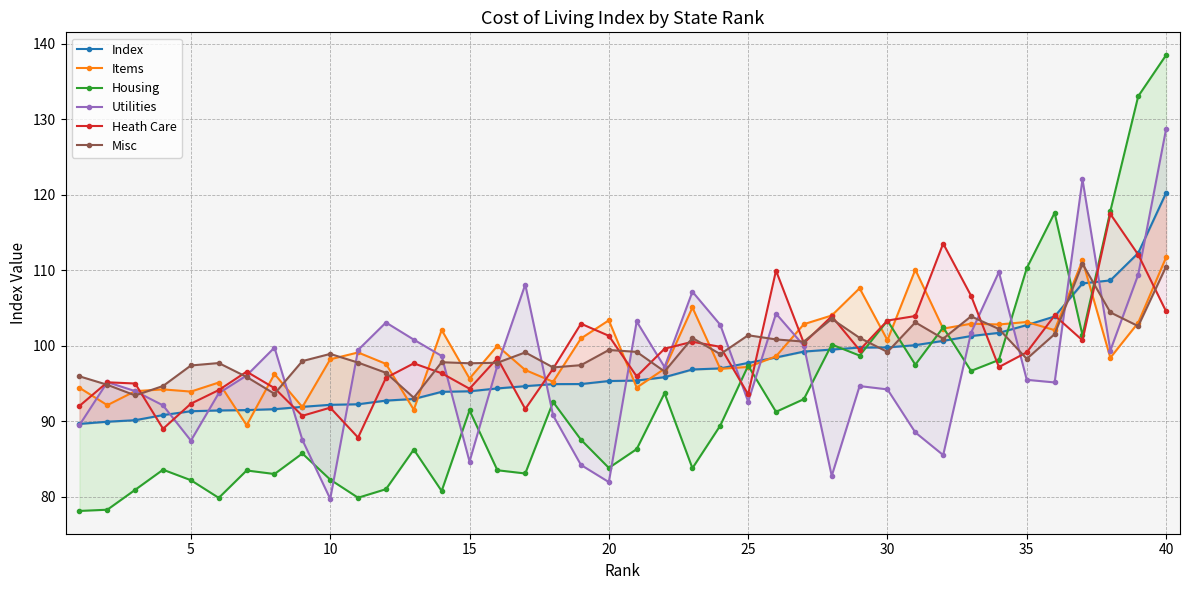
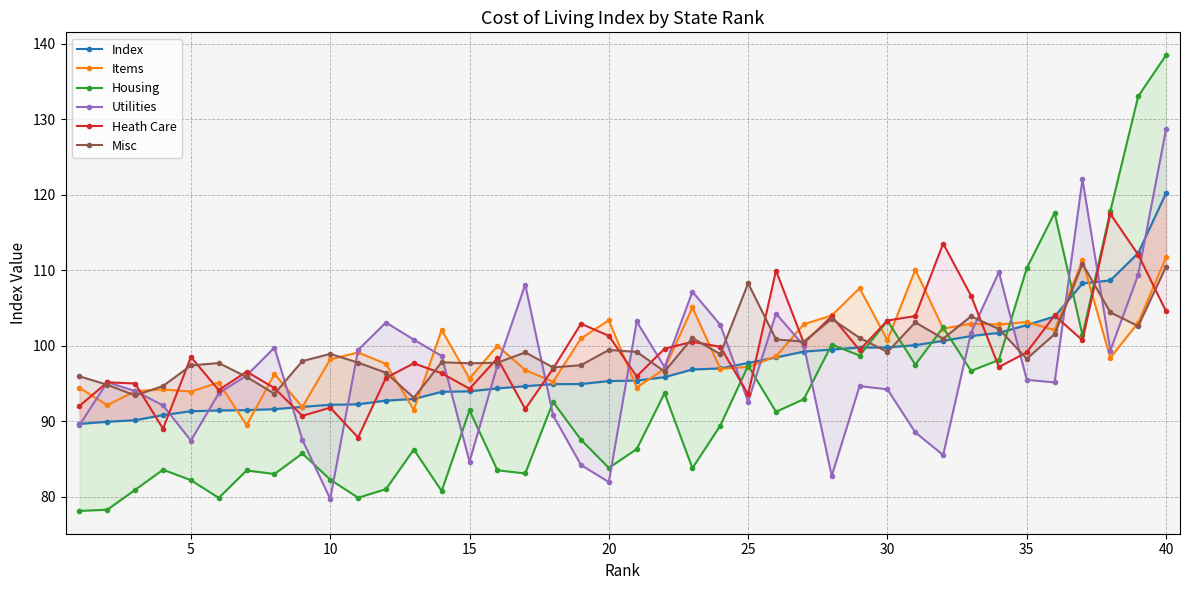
  {
    "Items": {
      "40": 112
    },
    "Housing": {
      "5": 82,
      "10": 82,
      "15": 91,
      "20": 84
    },
    "Utilities": {
      "5": 87,
      "10": 80,
      "15": 85,
      "20": 82,
      "25": 93,
      "30": 94,
      "35": 95
    },
    "Heath Care": {
-     "5": 92,
+     "5": 98,
      "10": 92,
      "25": 94,
      "35": 99,
      "40": 105
    },
    "Misc": {
-     "25": 101,
+     "25": 108,
      "30": 99,
      "35": 98,
      "40": 110
    }
  }
